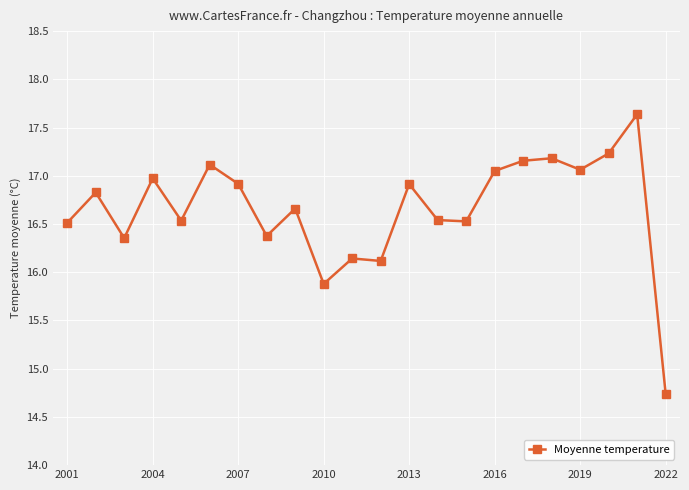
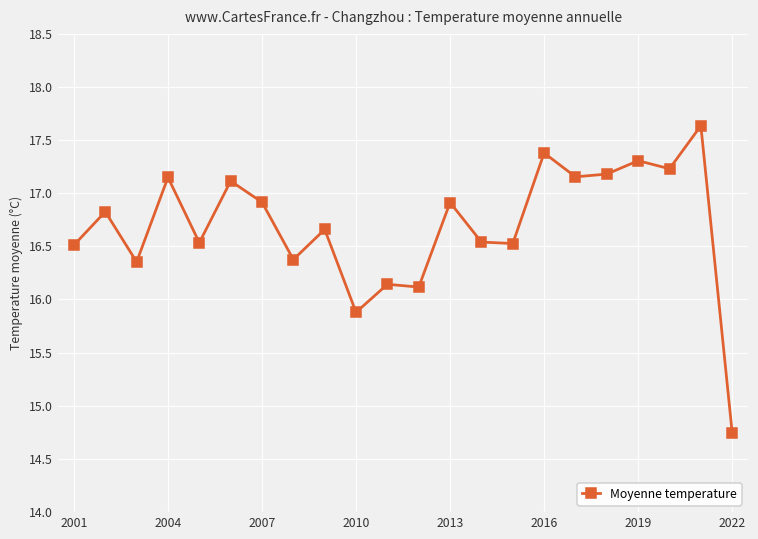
  {
    "2001": 16.5,
-   "2004": 17.0,
+   "2004": 17.2,
    "2007": 16.9,
    "2010": 15.9,
    "2013": 16.9,
-   "2016": 17.0,
-   "2019": 17.1,
+   "2016": 17.4,
+   "2019": 17.3,
    "2022": 14.7
  }
